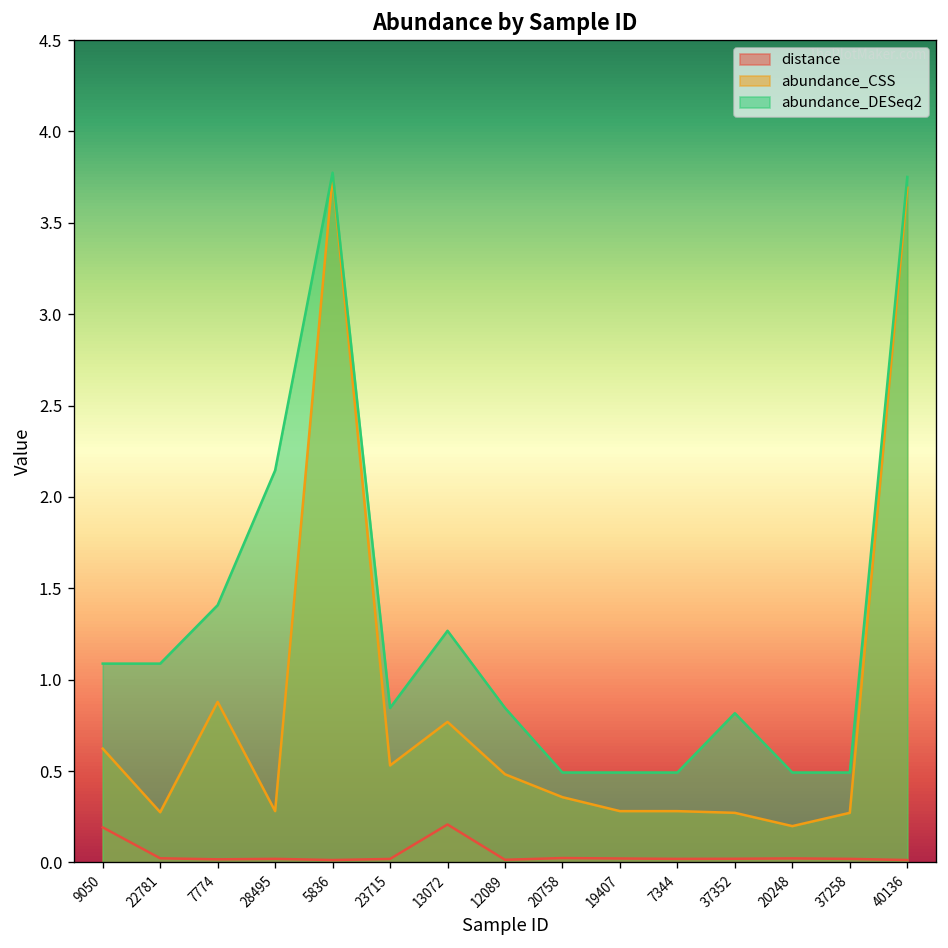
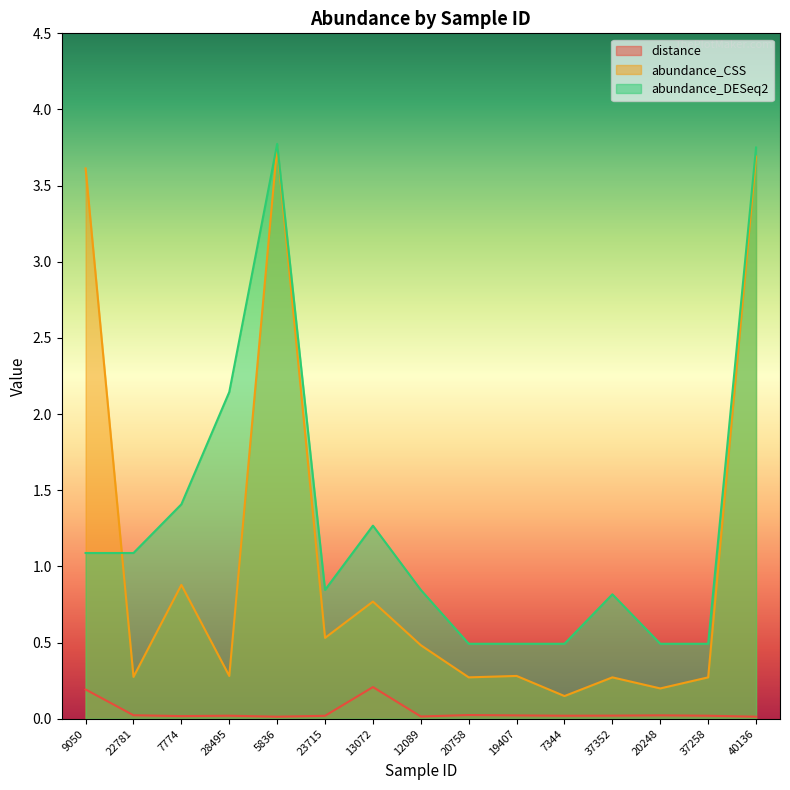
  {
    "distance": {
      "9050": 0.19,
      "22781": 0.02,
      "7774": 0.02,
      "28495": 0.02,
      "5836": 0.01,
      "23715": 0.02,
      "13072": 0.21,
      "12089": 0.01,
      "20758": 0.02,
      "19407": 0.02,
      "7344": 0.02,
      "37352": 0.02,
      "20248": 0.02,
      "37258": 0.02,
      "40136": 0.01
    },
    "abundance_CSS": {
-     "9050": 0.62,
+     "9050": 3.61,
      "22781": 0.27,
      "7774": 0.88,
      "28495": 0.28,
      "23715": 0.53,
      "13072": 0.77,
      "12089": 0.48,
-     "20758": 0.36,
+     "20758": 0.27,
      "19407": 0.28,
-     "7344": 0.28,
+     "7344": 0.15,
      "37352": 0.27,
      "20248": 0.20,
      "37258": 0.27,
      "40136": 3.69
    },
    "abundance_DESeq2": {
      "9050": 1.09,
      "22781": 1.09,
      "7774": 1.41,
      "28495": 2.15,
      "23715": 0.85,
      "13072": 1.27,
      "12089": 0.85,
      "20758": 0.49,
      "19407": 0.49,
      "7344": 0.49,
      "37352": 0.82,
      "20248": 0.49,
      "37258": 0.49,
      "40136": 3.75
    }
  }
